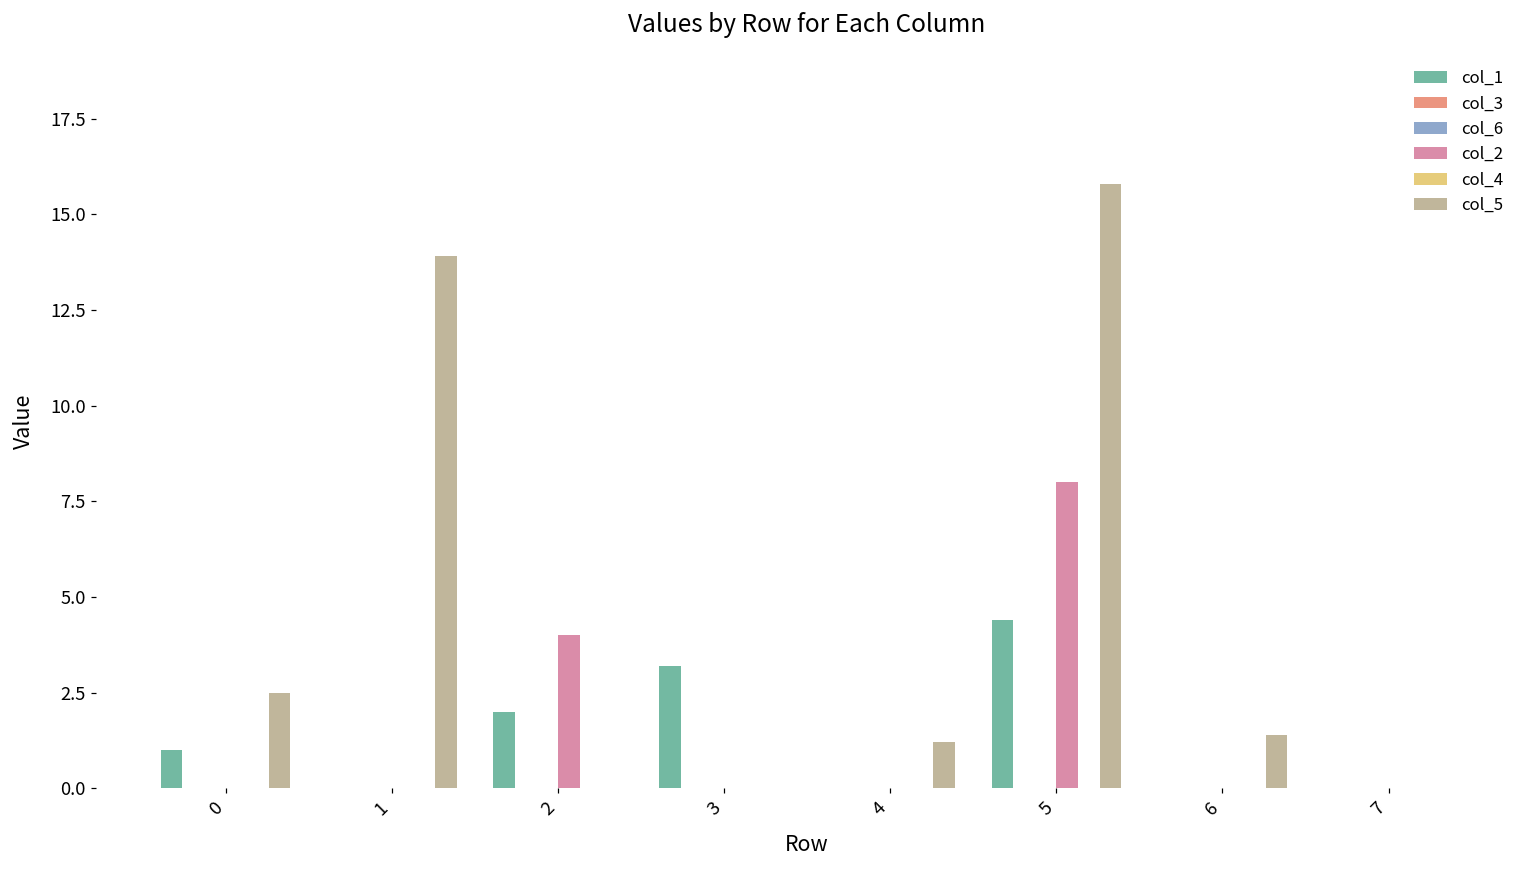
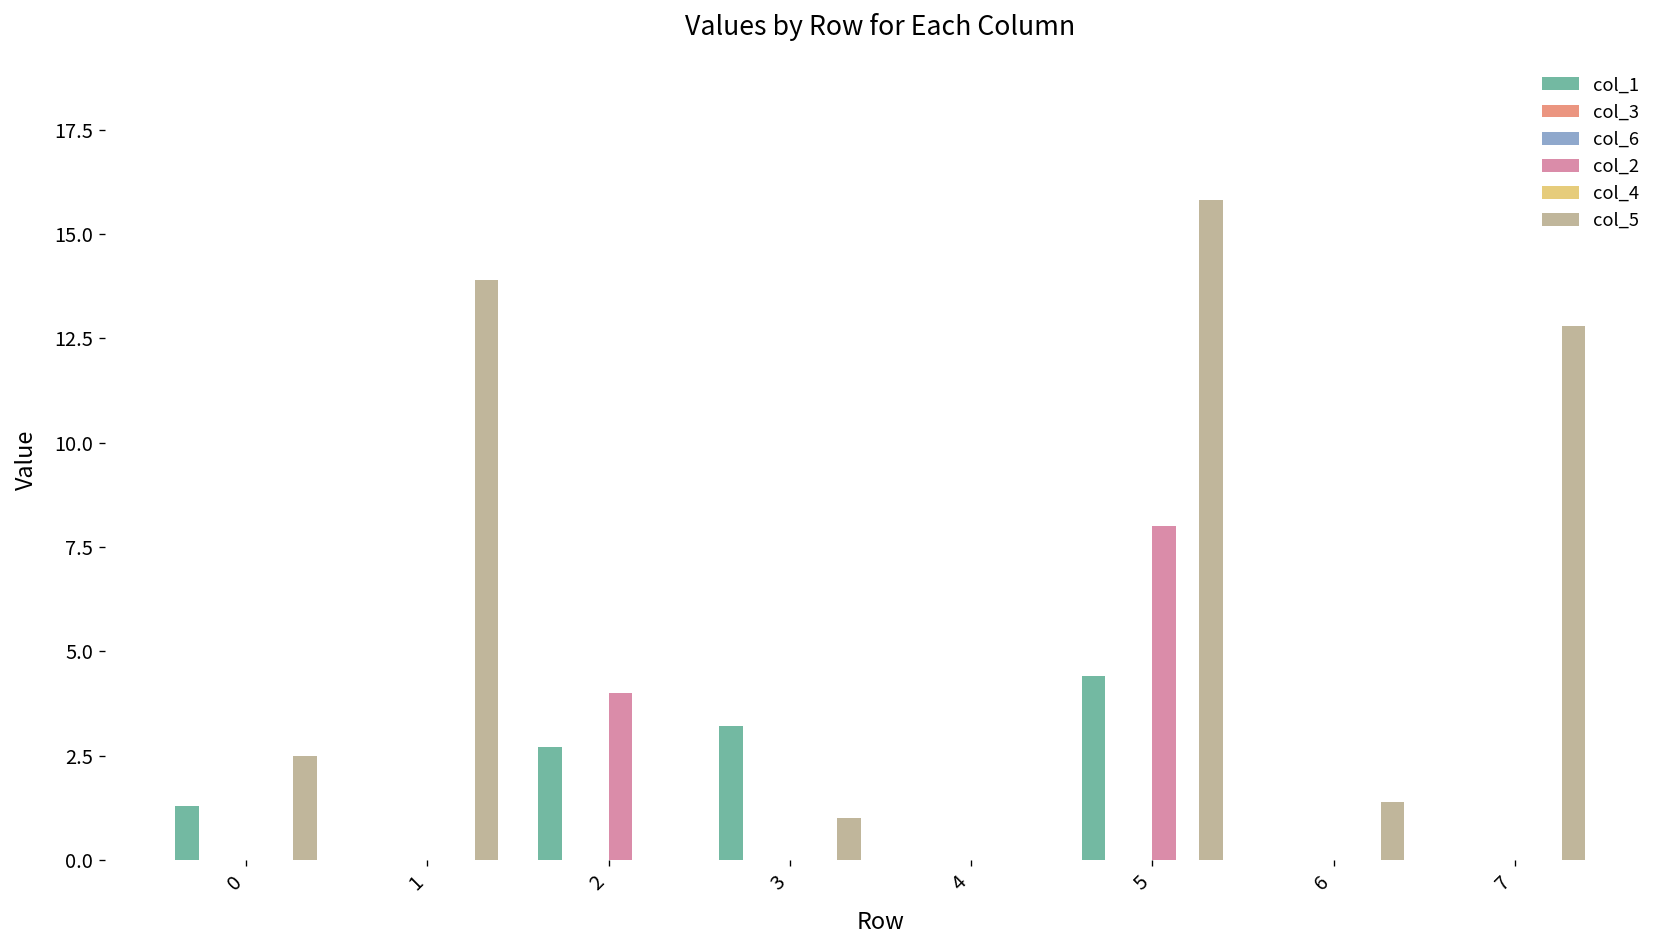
  {
    "col_1": {
-     "0": 1.0,
+     "0": 1.3,
      "1": 0.0,
-     "2": 2.0,
+     "2": 2.7,
      "3": 3.2,
      "4": 0.0,
      "5": 4.4,
      "6": 0.0,
      "7": 0.0
    },
    "col_6": {
      "0": 0.0,
      "1": 0.0,
      "2": 0.0,
      "3": 0.0,
      "4": 0.0,
      "5": 0.0,
      "6": 0.0,
      "7": 0.0
    },
    "col_4": {
      "0": 0.0,
      "1": 0.0,
      "2": 0.0,
      "3": 0.0,
      "4": 0.0,
      "5": 0.0,
      "6": 0.0,
      "7": 0.0
    },
    "col_5": {
      "0": 2.5,
      "1": 13.9,
      "2": 0.0,
-     "3": 0,
-     "4": 1.2,
+     "3": 1,
+     "4": 0.0,
      "5": 15.8,
      "6": 1.4,
-     "7": 0.0
+     "7": 12.8
    }
  }
